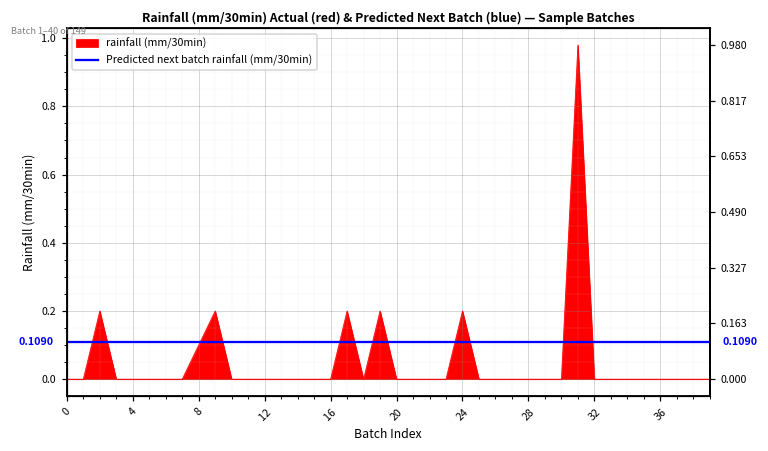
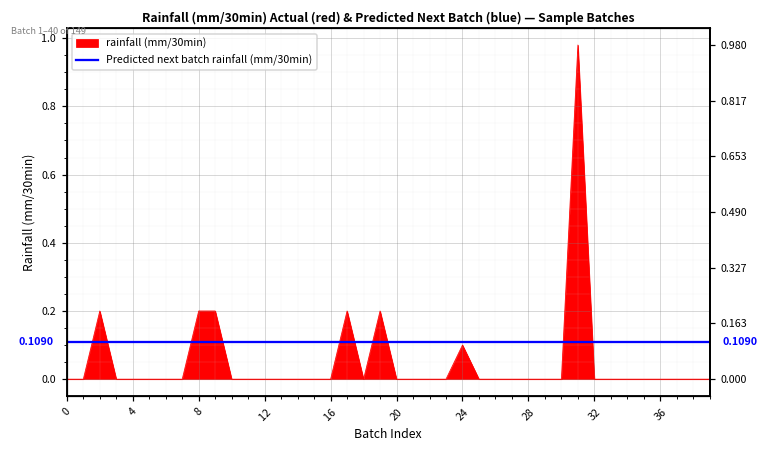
  {
    "0": 0.0,
    "4": 0.0,
-   "8": 0.1,
+   "8": 0.2,
    "12": 0.0,
    "16": 0.0,
    "20": 0.0,
-   "24": 0.2,
+   "24": 0.1,
    "28": 0.0,
    "32": 0.0,
    "36": 0.0
  }
